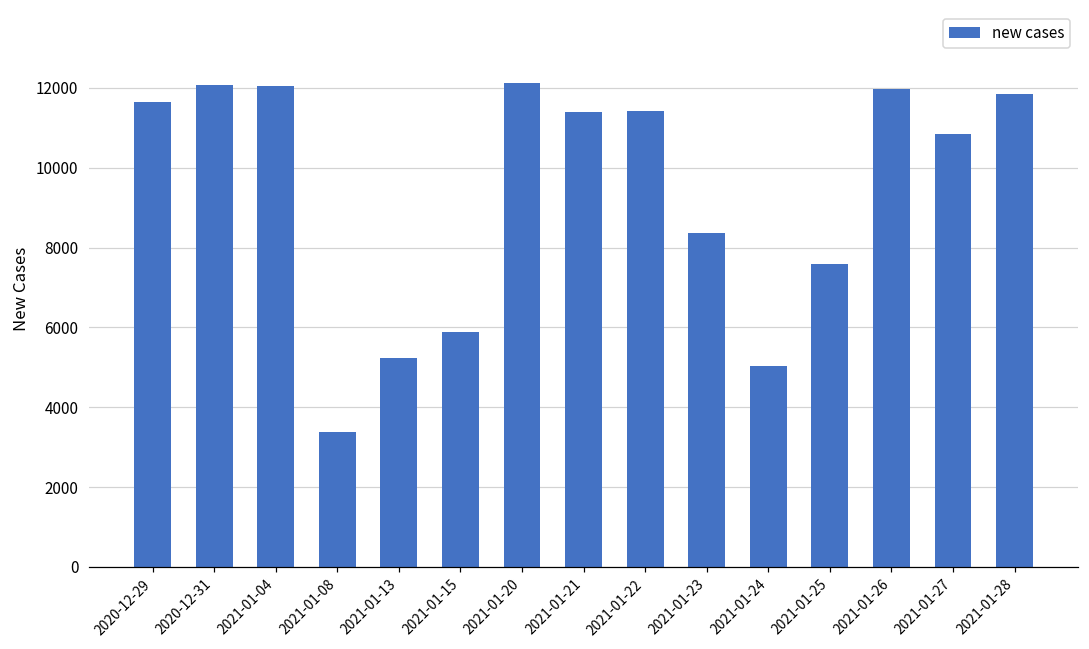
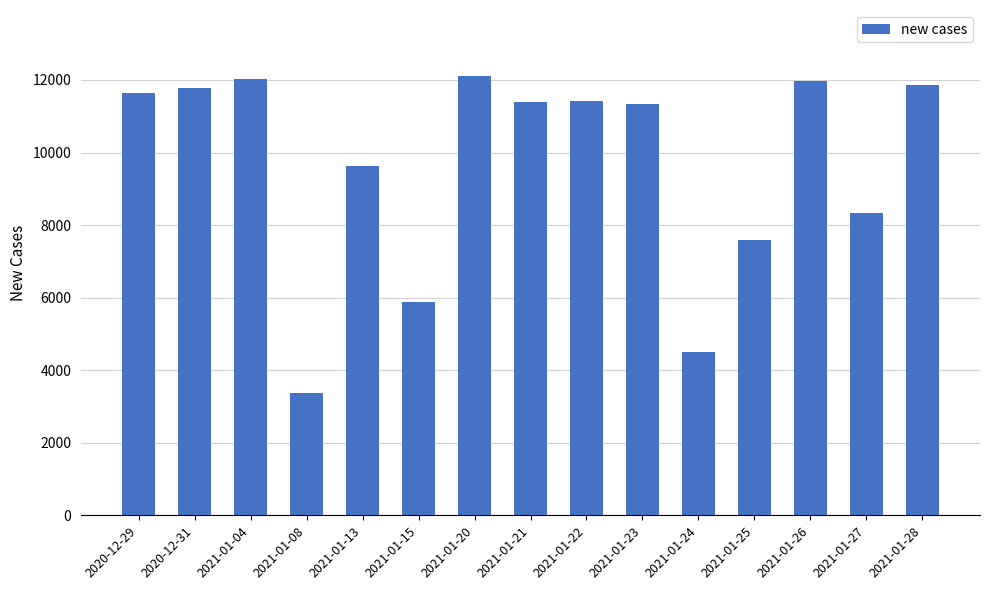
  {
    "2020-12-29": 11700,
-   "2020-12-31": 12100,
+   "2020-12-31": 11800,
    "2021-01-04": 12000,
    "2021-01-08": 3400,
-   "2021-01-13": 5200,
+   "2021-01-13": 9600,
    "2021-01-15": 5900,
    "2021-01-20": 12100,
    "2021-01-21": 11400,
    "2021-01-22": 11400,
-   "2021-01-23": 8400,
-   "2021-01-24": 5000,
+   "2021-01-23": 11400,
+   "2021-01-24": 4500,
    "2021-01-25": 7600,
    "2021-01-26": 12000,
-   "2021-01-27": 10800,
+   "2021-01-27": 8300,
    "2021-01-28": 11900
  }
